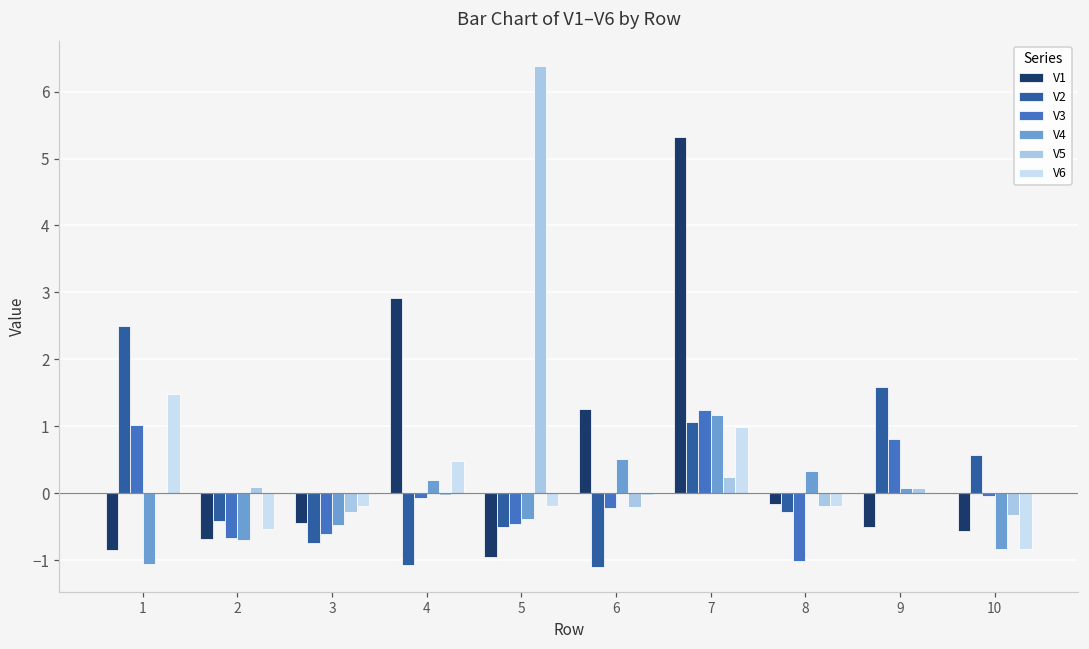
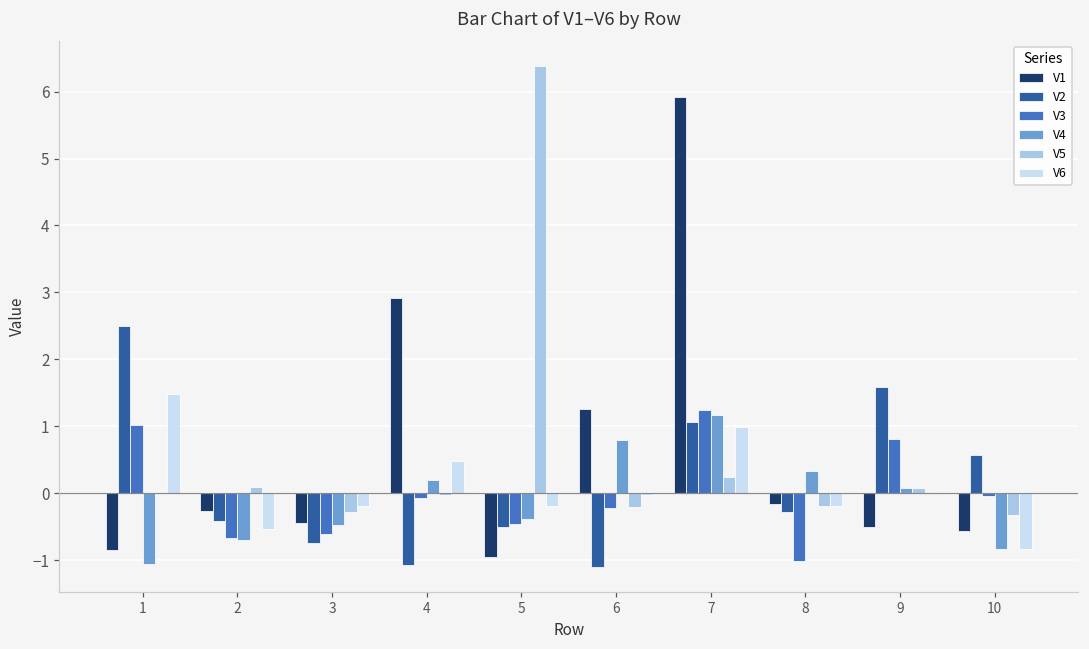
  {
    "V1": {
      "1": -0.8,
-     "2": -0.7,
+     "2": -0.3,
      "3": -0.4,
      "4": 2.9,
      "5": -0.9,
      "6": 1.3,
-     "7": 5.3,
+     "7": 5.9,
      "8": -0.2,
      "9": -0.5,
      "10": -0.6
    },
    "V4": {
      "1": -1.1,
      "2": -0.7,
      "3": -0.5,
      "4": 0.2,
      "5": -0.4,
-     "6": 0.5,
+     "6": 0.8,
      "7": 1.2,
      "8": 0.3,
      "9": 0.1,
      "10": -0.8
    }
  }
